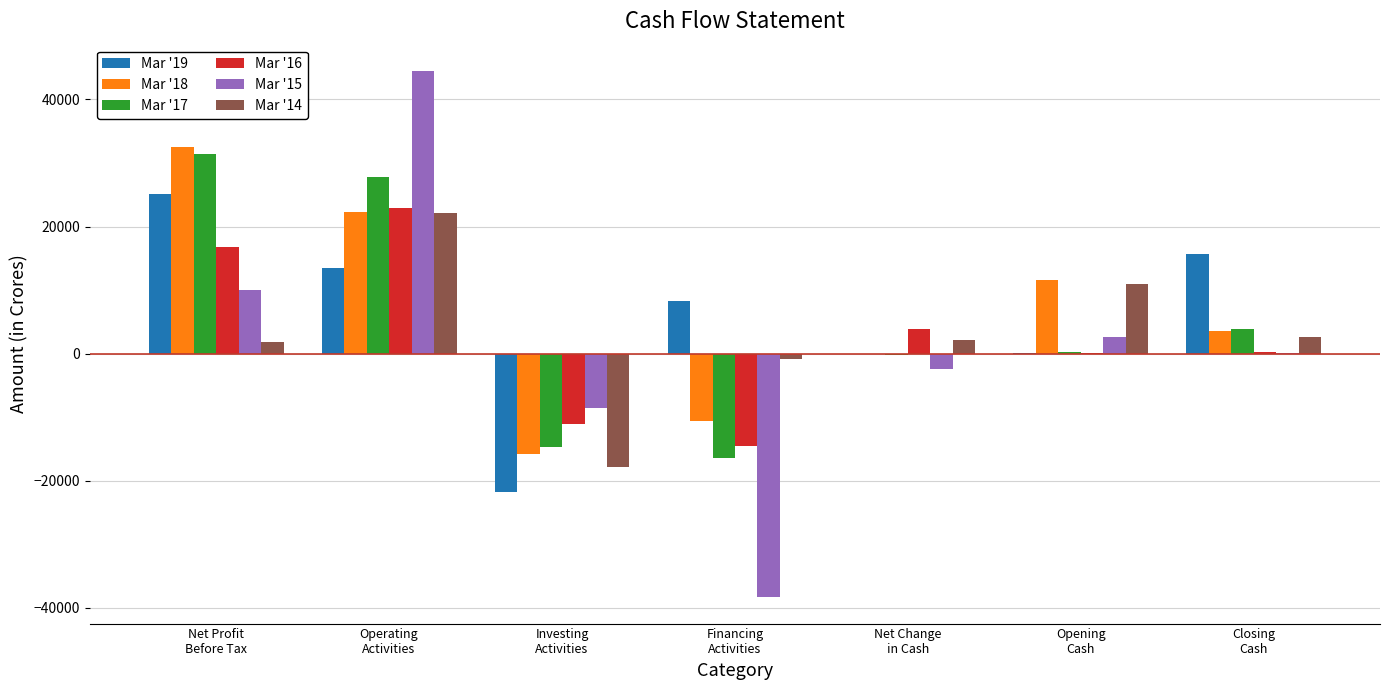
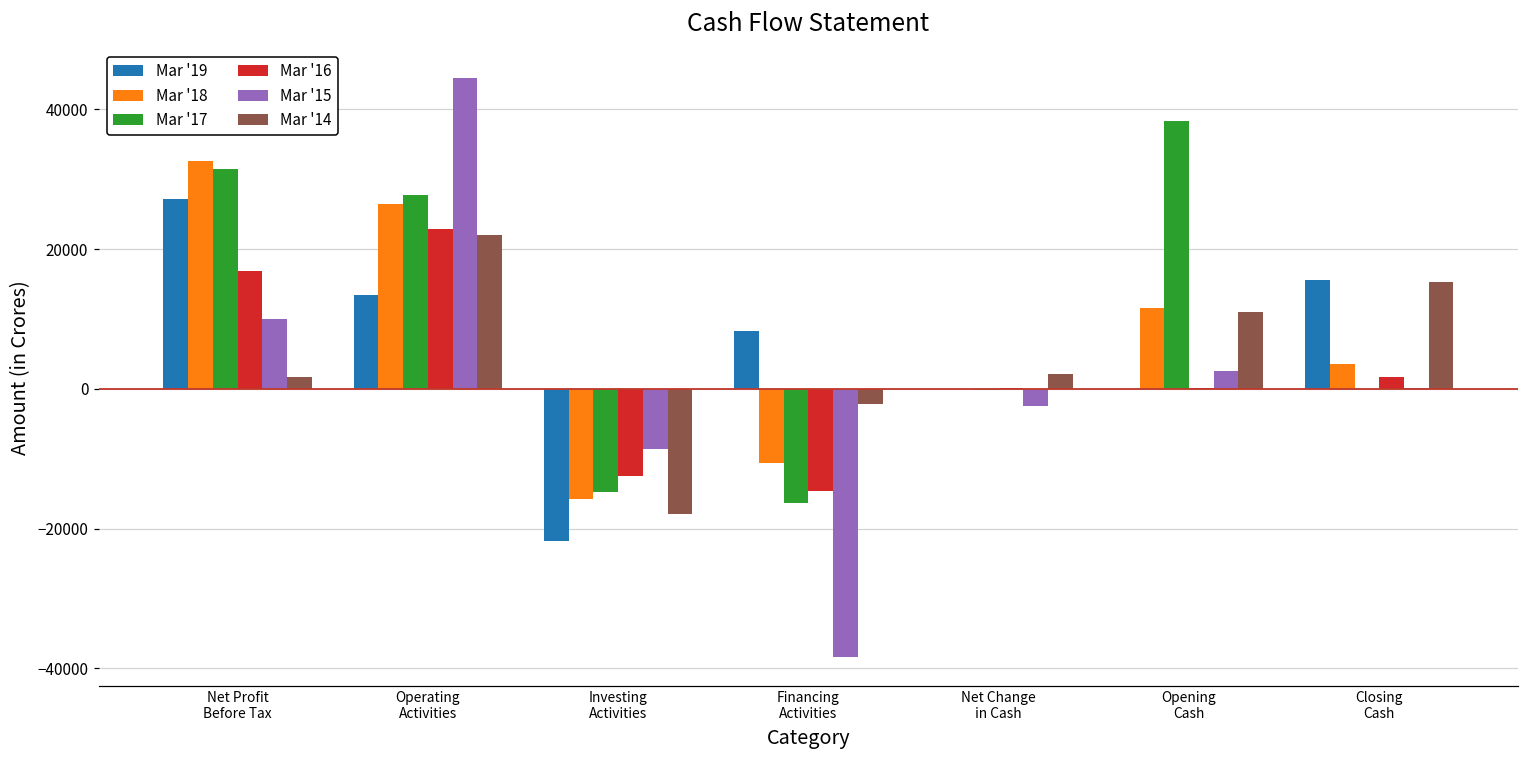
  {
    "Mar '19": {
-     "Net Profit Before Tax": 25000,
+     "Net Profit Before Tax": 27000,
      "Operating Activities": 13000,
      "Investing Activities": -22000,
      "Financing Activities": 8000,
      "Closing Cash": 16000
    },
    "Mar '18": {
      "Net Profit Before Tax": 33000,
-     "Operating Activities": 22000,
+     "Operating Activities": 26000,
      "Investing Activities": -16000,
      "Financing Activities": -11000,
      "Opening Cash": 12000,
      "Closing Cash": 4000
    },
    "Mar '17": {
      "Net Profit Before Tax": 31000,
      "Operating Activities": 28000,
      "Investing Activities": -15000,
      "Financing Activities": -16000,
-     "Opening Cash": 0,
-     "Closing Cash": 4000
+     "Opening Cash": 38000,
+     "Closing Cash": 0
    },
    "Mar '16": {
      "Net Profit Before Tax": 17000,
      "Operating Activities": 23000,
-     "Investing Activities": -11000,
+     "Investing Activities": -12000,
      "Financing Activities": -15000,
-     "Net Change in Cash": 4000,
-     "Closing Cash": 0
+     "Net Change in Cash": 0,
+     "Closing Cash": 2000
    },
    "Mar '15": {
      "Net Profit Before Tax": 10000,
      "Operating Activities": 44000,
      "Investing Activities": -9000,
      "Financing Activities": -38000,
      "Net Change in Cash": -2000,
      "Opening Cash": 3000
    },
    "Mar '14": {
      "Net Profit Before Tax": 2000,
      "Operating Activities": 22000,
      "Investing Activities": -18000,
-     "Financing Activities": -1000,
+     "Financing Activities": -2000,
      "Net Change in Cash": 2000,
      "Opening Cash": 11000,
-     "Closing Cash": 3000
+     "Closing Cash": 15000
    }
  }
